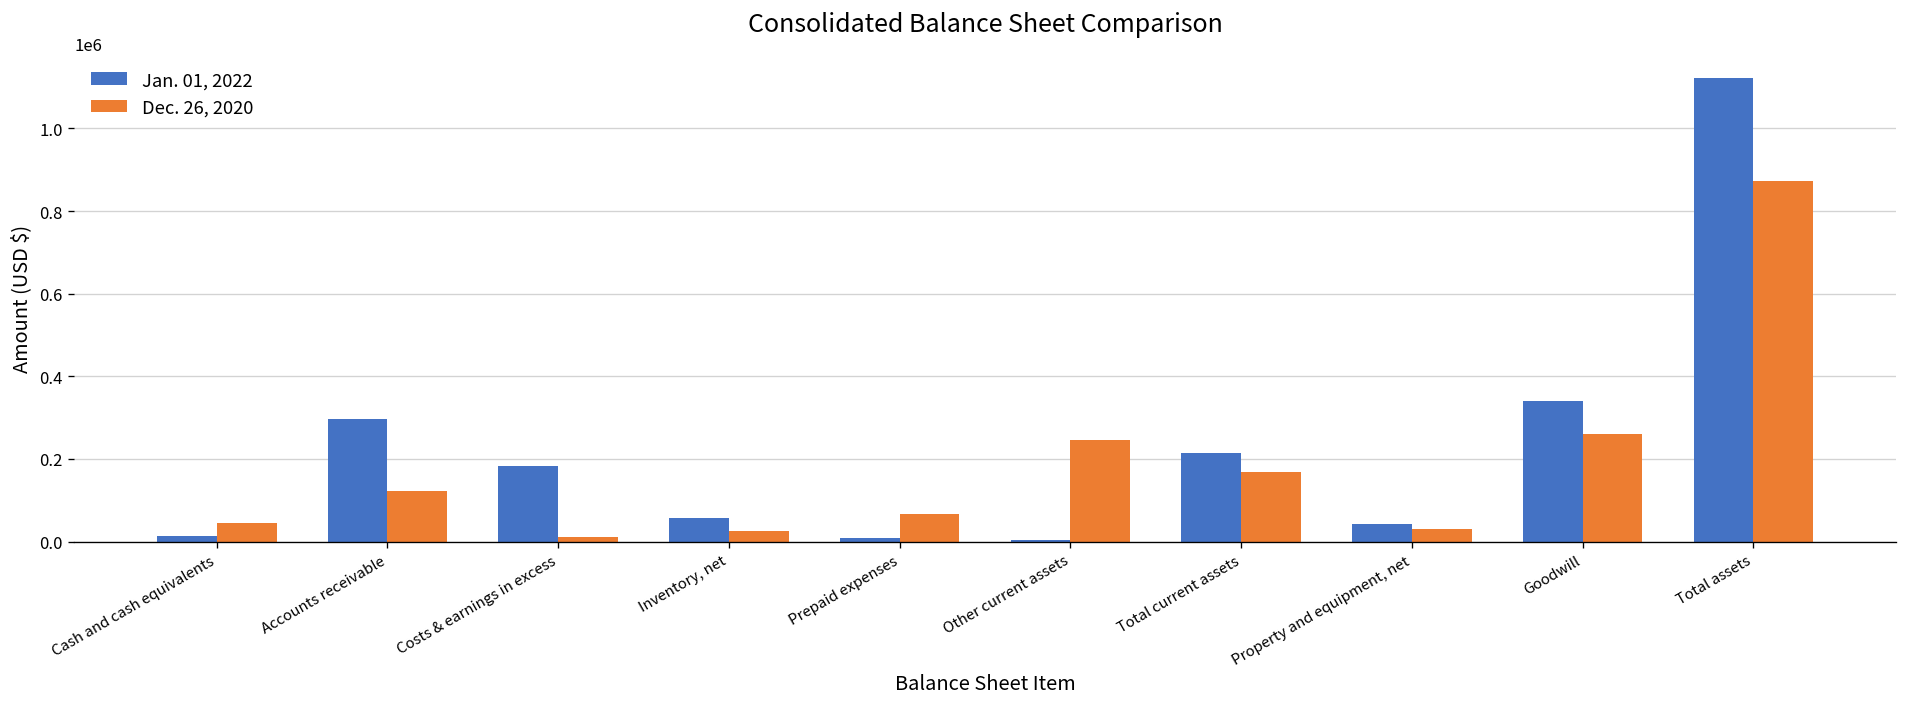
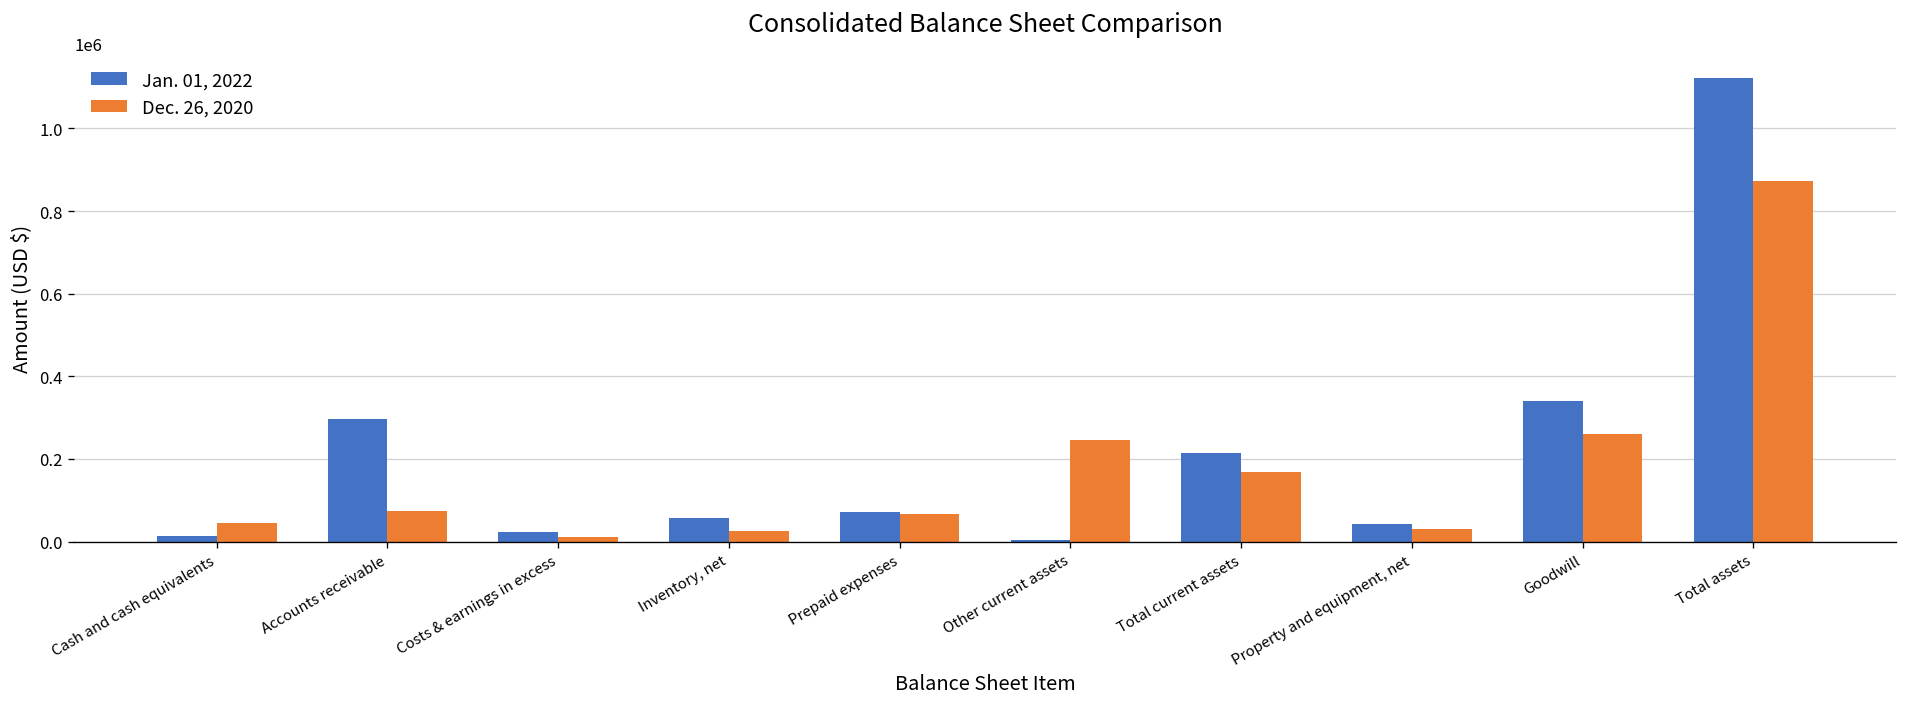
  {
    "Jan. 01, 2022": {
      "Cash and cash equivalents": 10000,
      "Accounts receivable": 300000,
-     "Costs & earnings in excess": 180000,
+     "Costs & earnings in excess": 20000,
      "Inventory, net": 60000,
-     "Prepaid expenses": 10000,
+     "Prepaid expenses": 70000,
      "Total current assets": 210000,
      "Property and equipment, net": 40000,
      "Goodwill": 340000,
      "Total assets": 1120000
    },
    "Dec. 26, 2020": {
      "Cash and cash equivalents": 50000,
-     "Accounts receivable": 120000,
+     "Accounts receivable": 80000,
      "Costs & earnings in excess": 10000,
      "Inventory, net": 30000,
      "Prepaid expenses": 70000,
      "Other current assets": 250000,
      "Total current assets": 170000,
      "Property and equipment, net": 30000,
      "Goodwill": 260000,
      "Total assets": 870000
    }
  }
